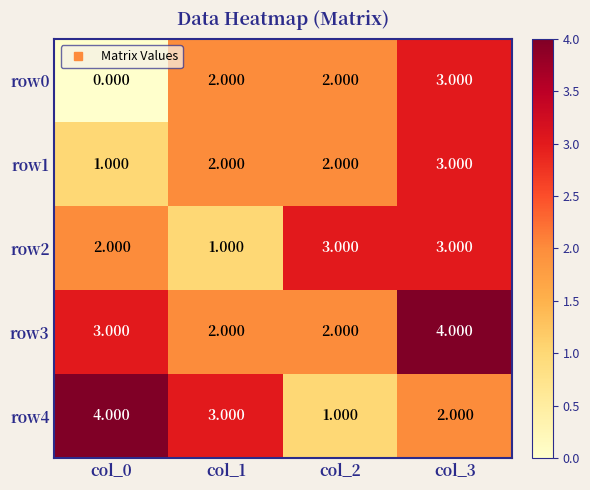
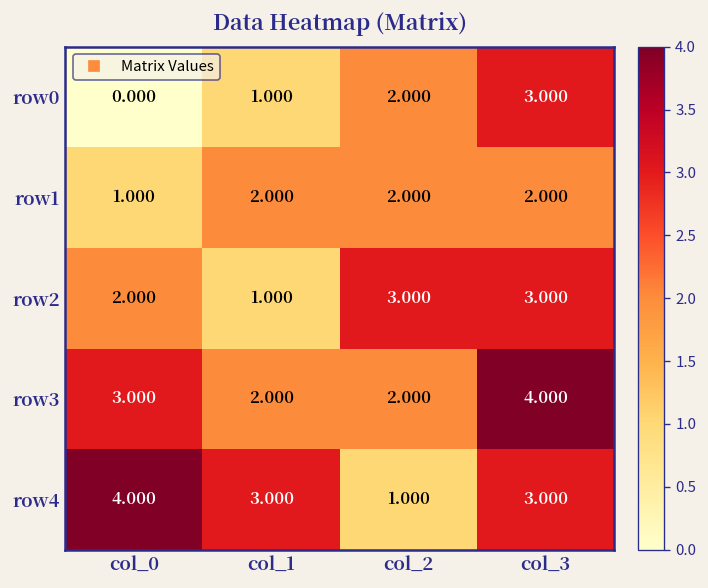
  {
    "row0": {
      "col_0": 0.000,
-     "col_1": 2.000,
+     "col_1": 1.000,
      "col_2": 2.000,
      "col_3": 3.000
    },
    "row1": {
      "col_0": 1.000,
      "col_1": 2.000,
      "col_2": 2.000,
-     "col_3": 3.000
+     "col_3": 2.000
    },
    "row2": {
      "col_0": 2.000,
      "col_1": 1.000,
      "col_2": 3.000,
      "col_3": 3.000
    },
    "row3": {
      "col_0": 3.000,
      "col_1": 2.000,
      "col_2": 2.000,
      "col_3": 4.000
    },
    "row4": {
      "col_0": 4.000,
      "col_1": 3.000,
      "col_2": 1.000,
-     "col_3": 2.000
+     "col_3": 3.000
    }
  }
